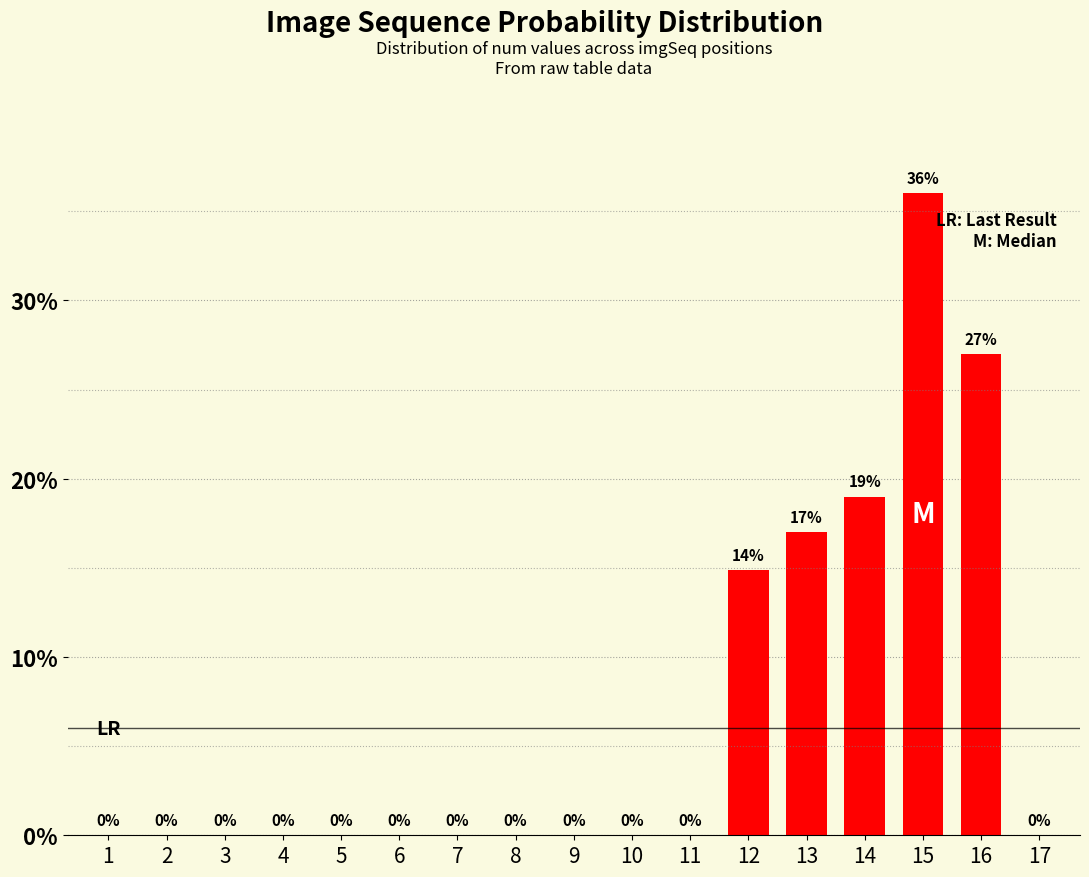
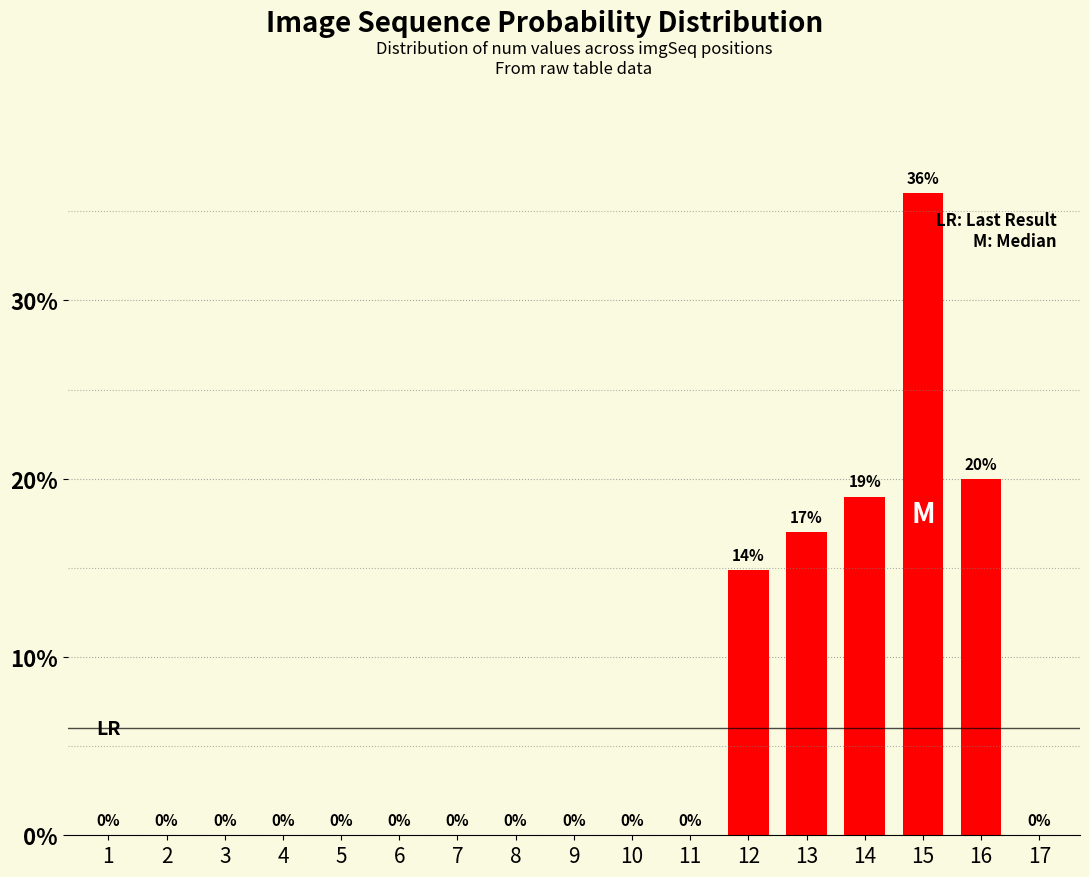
  {
    "1": "0%",
    "2": "0%",
    "3": "0%",
    "4": "0%",
    "5": "0%",
    "6": "0%",
    "7": "0%",
    "8": "0%",
    "9": "0%",
    "10": "0%",
    "11": "0%",
    "13": "17%",
    "14": "19%",
    "15": "36%",
-   "16": "27%",
+   "16": "20%",
    "17": "0%"
  }
